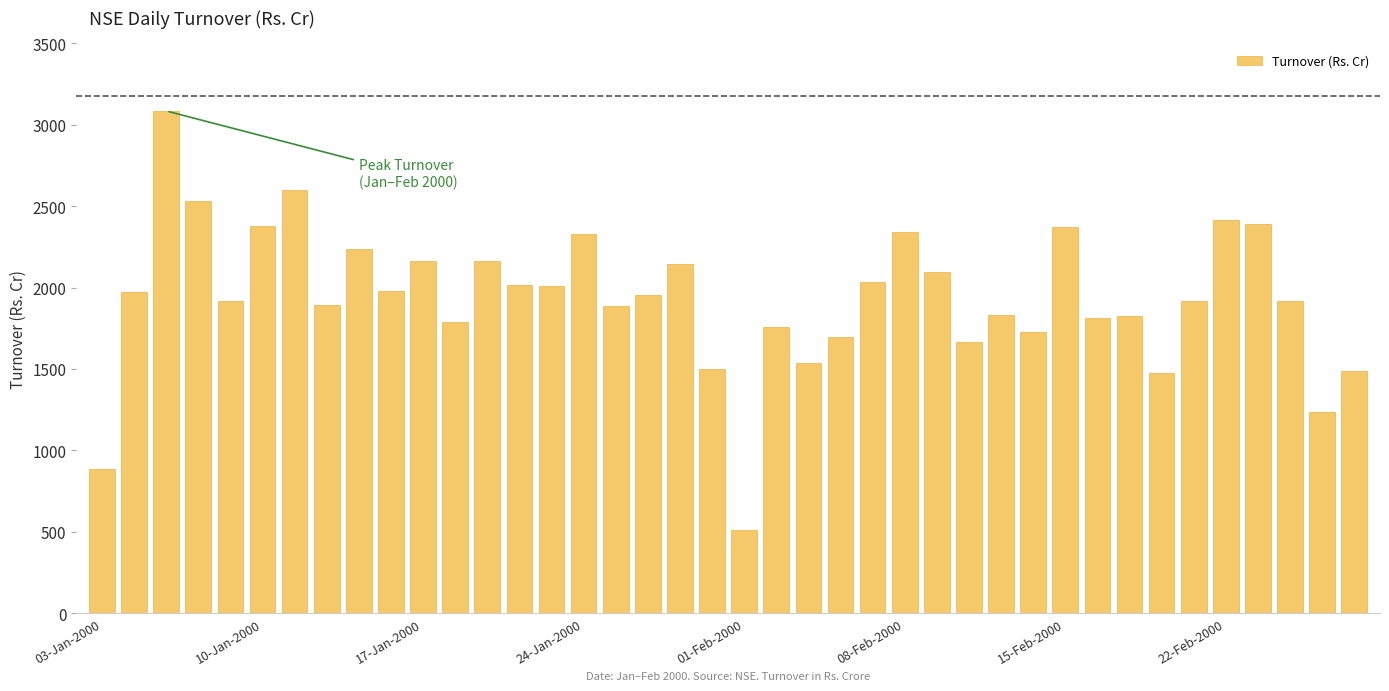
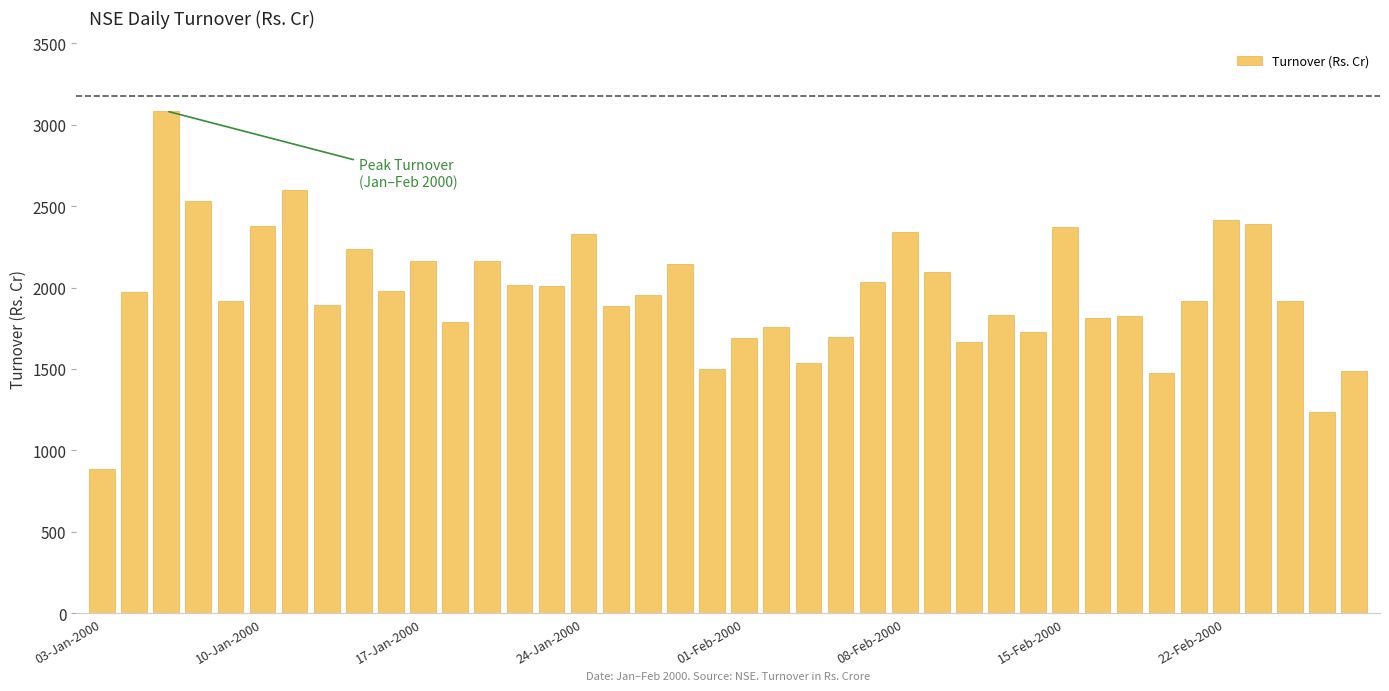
  {
    "03-Jan-2000": 880,
    "10-Jan-2000": 2380,
    "17-Jan-2000": 2160,
    "24-Jan-2000": 2330,
-   "01-Feb-2000": 510,
+   "01-Feb-2000": 1690,
    "08-Feb-2000": 2340,
    "15-Feb-2000": 2370,
    "22-Feb-2000": 2420
  }
